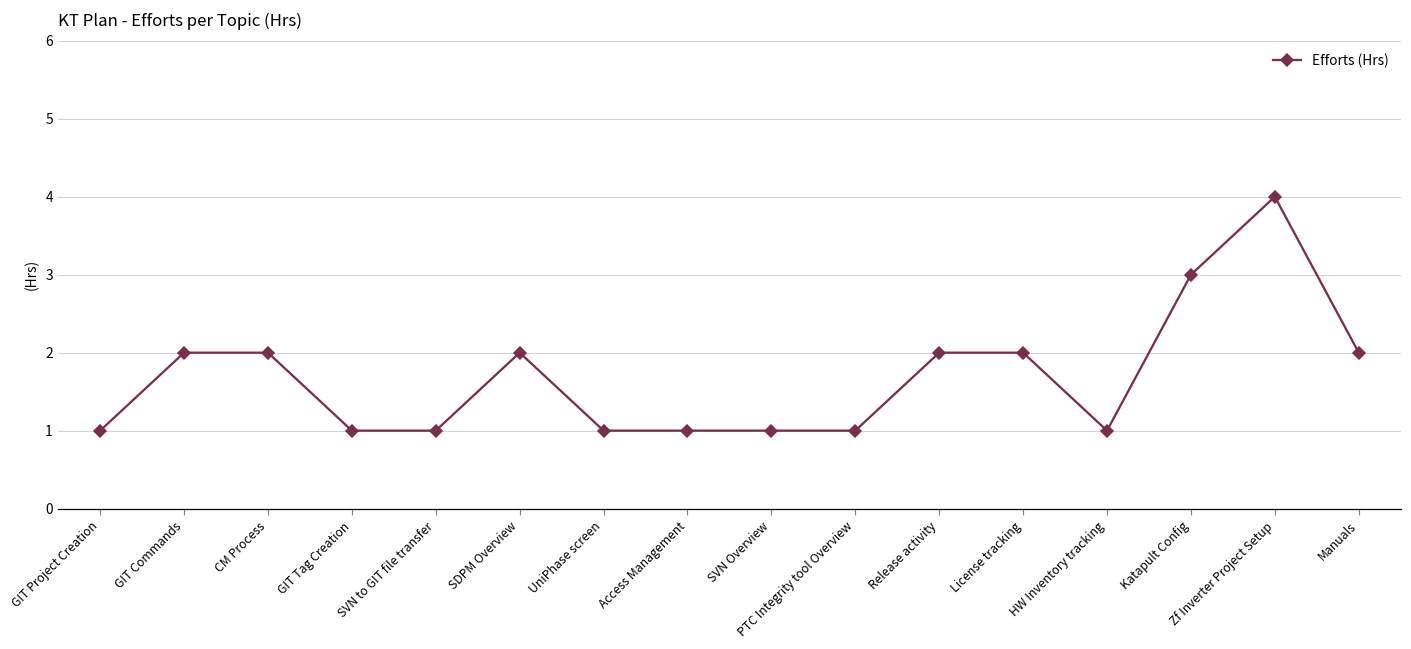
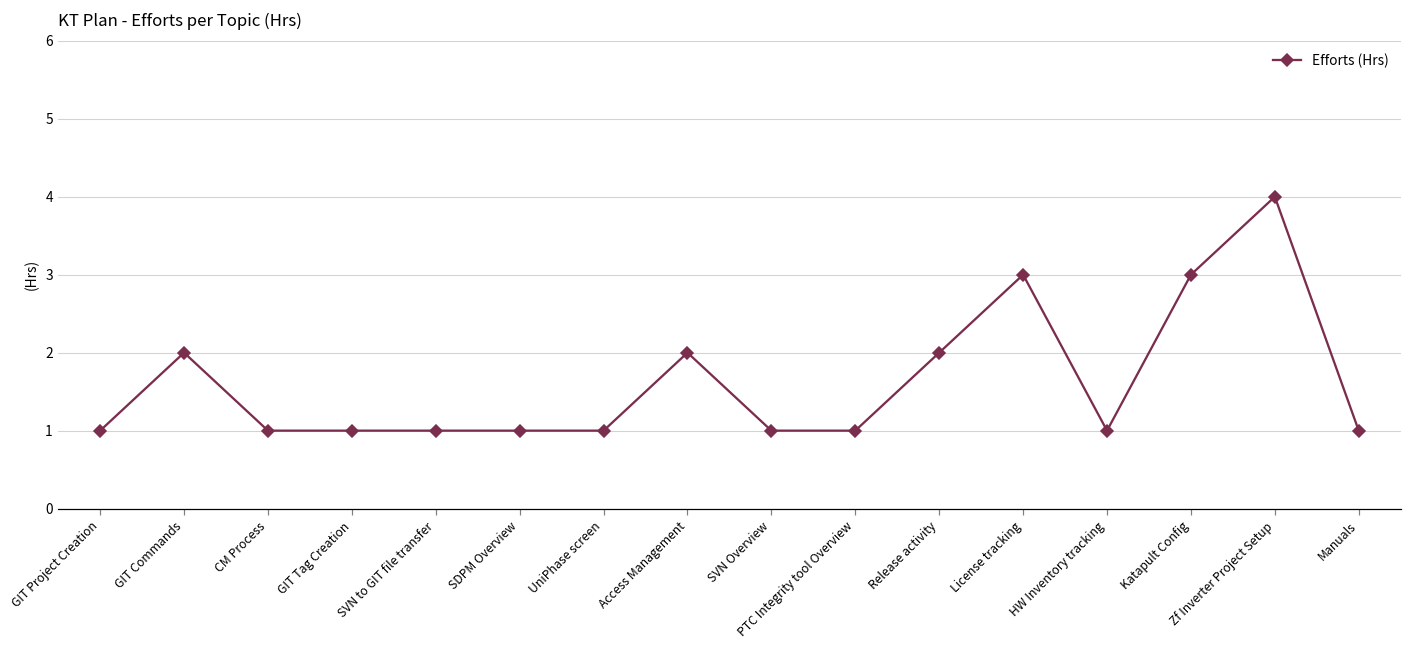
  {
    "GIT Project Creation": 1,
    "GIT Commands": 2,
-   "CM Process": 2,
+   "CM Process": 1,
    "GIT Tag Creation": 1,
    "SVN to GIT file transfer": 1,
-   "SDPM Overview": 2,
+   "SDPM Overview": 1,
    "UniPhase screen": 1,
-   "Access Management": 1,
+   "Access Management": 2,
    "SVN Overview": 1,
    "PTC Integrity tool Overview": 1,
    "Release activity": 2,
-   "License tracking": 2,
+   "License tracking": 3,
    "HW Inventory tracking": 1,
    "Katapult Config": 3,
    "Zf Inverter Project Setup": 4,
-   "Manuals": 2
+   "Manuals": 1
  }
